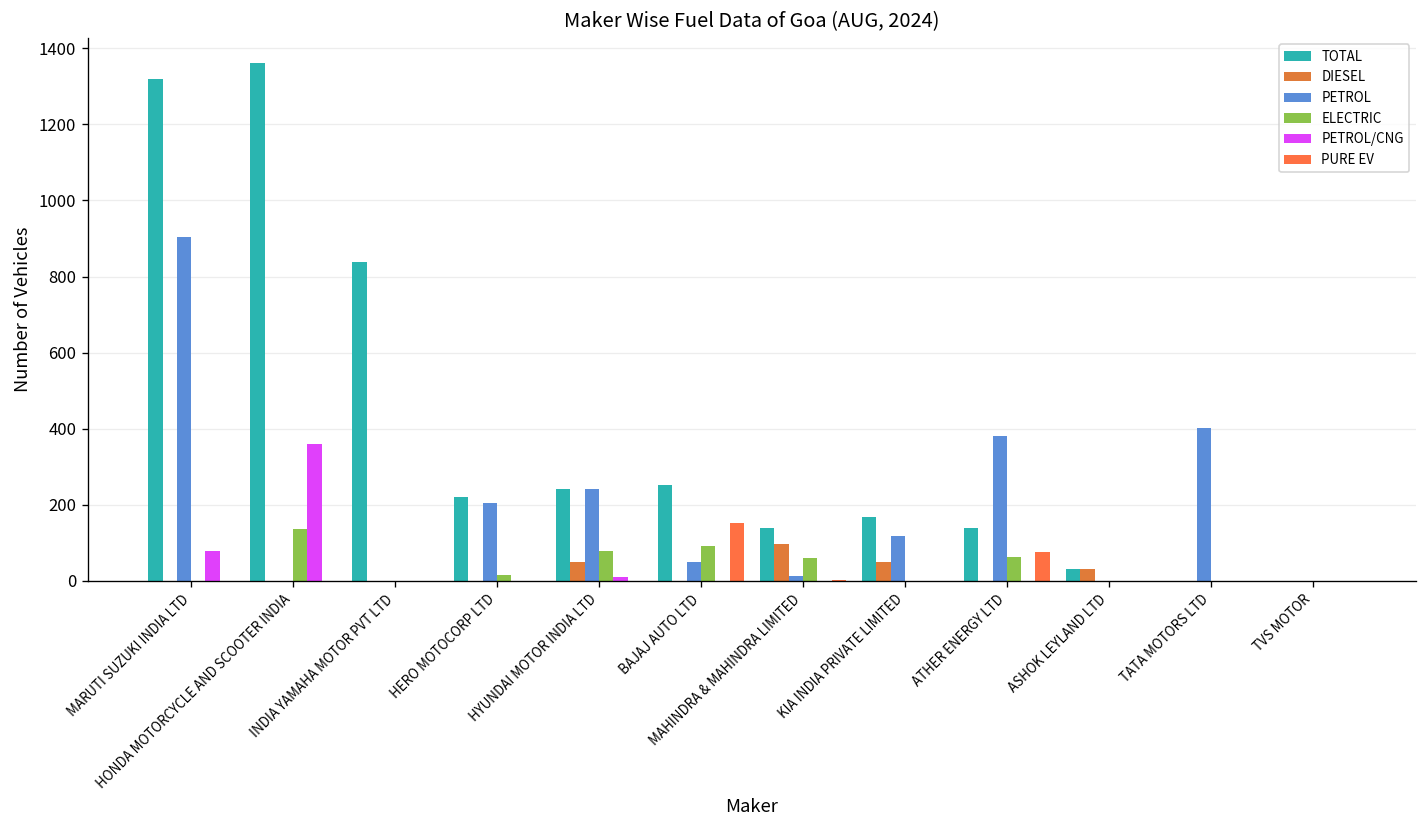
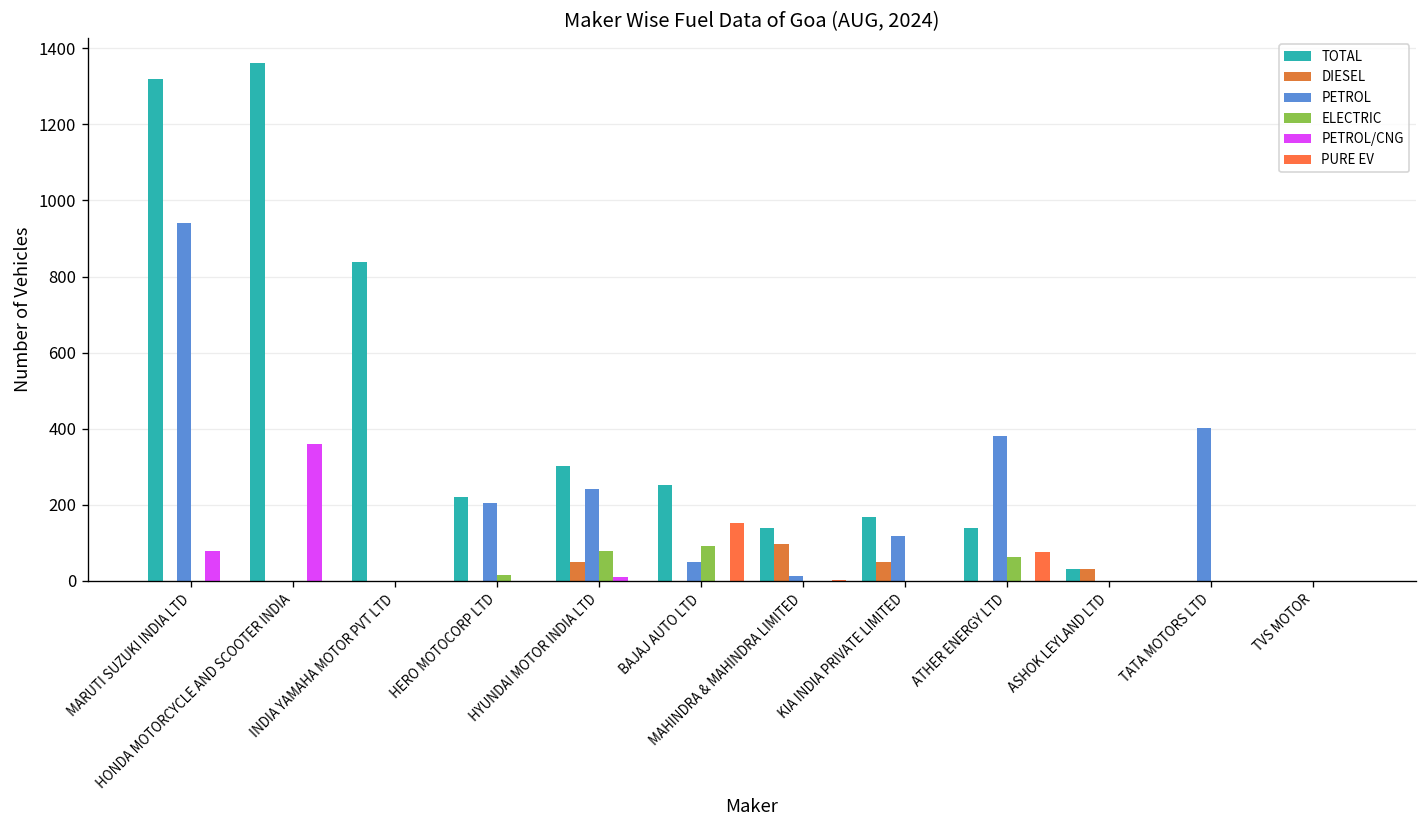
  {
    "TOTAL": {
      "MARUTI SUZUKI INDIA LTD": 1320,
      "HONDA MOTORCYCLE AND SCOOTER INDIA": 1360,
      "INDIA YAMAHA MOTOR PVT LTD": 840,
      "HERO MOTOCORP LTD": 220,
-     "HYUNDAI MOTOR INDIA LTD": 240,
+     "HYUNDAI MOTOR INDIA LTD": 300,
      "BAJAJ AUTO LTD": 250,
      "MAHINDRA & MAHINDRA LIMITED": 140,
      "KIA INDIA PRIVATE LIMITED": 170,
      "ATHER ENERGY LTD": 140,
      "ASHOK LEYLAND LTD": 30,
      "TATA MOTORS LTD": 0,
      "TVS MOTOR": 0
    },
    "PETROL": {
-     "MARUTI SUZUKI INDIA LTD": 910,
+     "MARUTI SUZUKI INDIA LTD": 940,
      "INDIA YAMAHA MOTOR PVT LTD": 0,
      "HERO MOTOCORP LTD": 210,
      "HYUNDAI MOTOR INDIA LTD": 240,
      "BAJAJ AUTO LTD": 50,
      "MAHINDRA & MAHINDRA LIMITED": 10,
      "KIA INDIA PRIVATE LIMITED": 120,
      "ATHER ENERGY LTD": 380,
      "ASHOK LEYLAND LTD": 0,
      "TATA MOTORS LTD": 400,
      "TVS MOTOR": 0
    },
    "ELECTRIC": {
      "MARUTI SUZUKI INDIA LTD": 0,
-     "HONDA MOTORCYCLE AND SCOOTER INDIA": 140,
+     "HONDA MOTORCYCLE AND SCOOTER INDIA": 0,
      "INDIA YAMAHA MOTOR PVT LTD": 0,
      "HERO MOTOCORP LTD": 20,
      "HYUNDAI MOTOR INDIA LTD": 80,
      "BAJAJ AUTO LTD": 90,
-     "MAHINDRA & MAHINDRA LIMITED": 60,
+     "MAHINDRA & MAHINDRA LIMITED": 0,
      "ATHER ENERGY LTD": 60,
      "ASHOK LEYLAND LTD": 0,
      "TATA MOTORS LTD": 0,
      "TVS MOTOR": 0
    },
    "PETROL/CNG": {
      "MARUTI SUZUKI INDIA LTD": 80,
      "HONDA MOTORCYCLE AND SCOOTER INDIA": 360,
      "INDIA YAMAHA MOTOR PVT LTD": 0,
      "HERO MOTOCORP LTD": 0,
      "HYUNDAI MOTOR INDIA LTD": 10,
      "BAJAJ AUTO LTD": 0,
      "MAHINDRA & MAHINDRA LIMITED": 0,
      "KIA INDIA PRIVATE LIMITED": 0,
      "ATHER ENERGY LTD": 0,
      "ASHOK LEYLAND LTD": 0,
      "TATA MOTORS LTD": 0,
      "TVS MOTOR": 0
    }
  }
